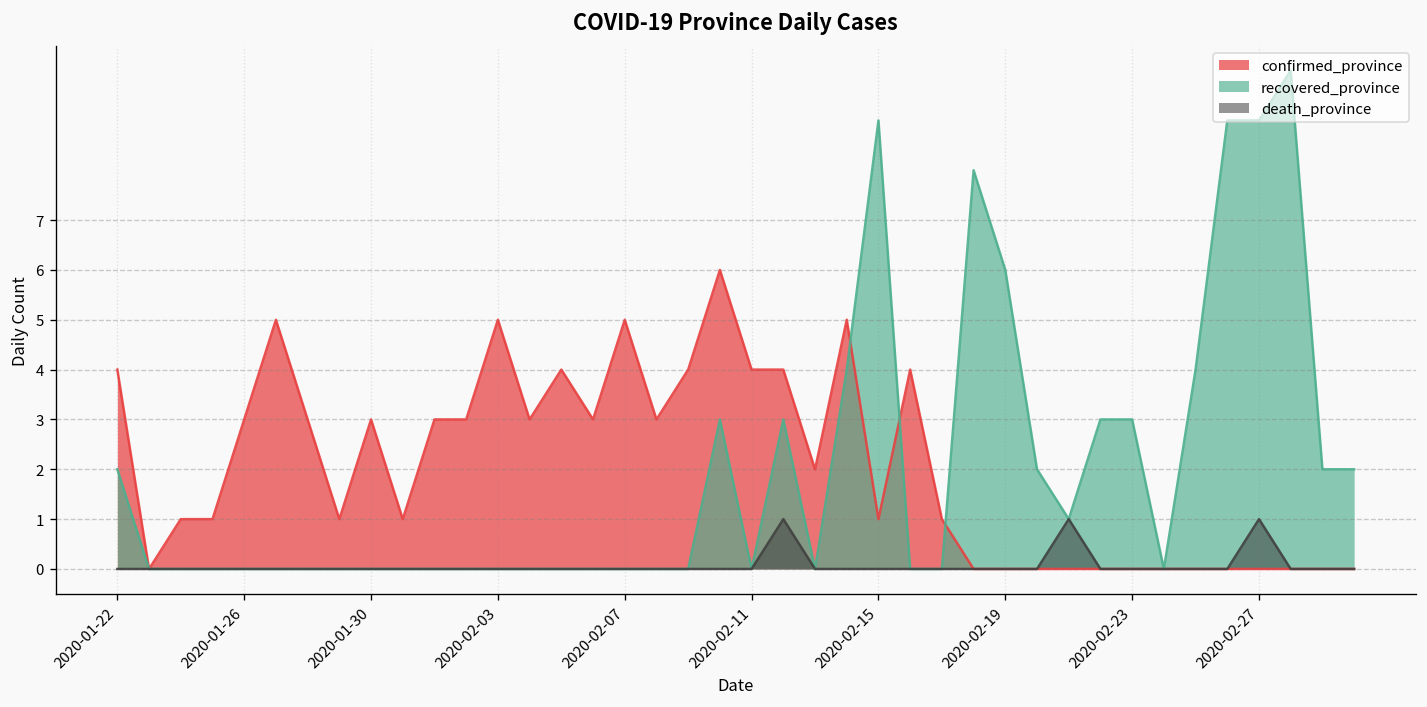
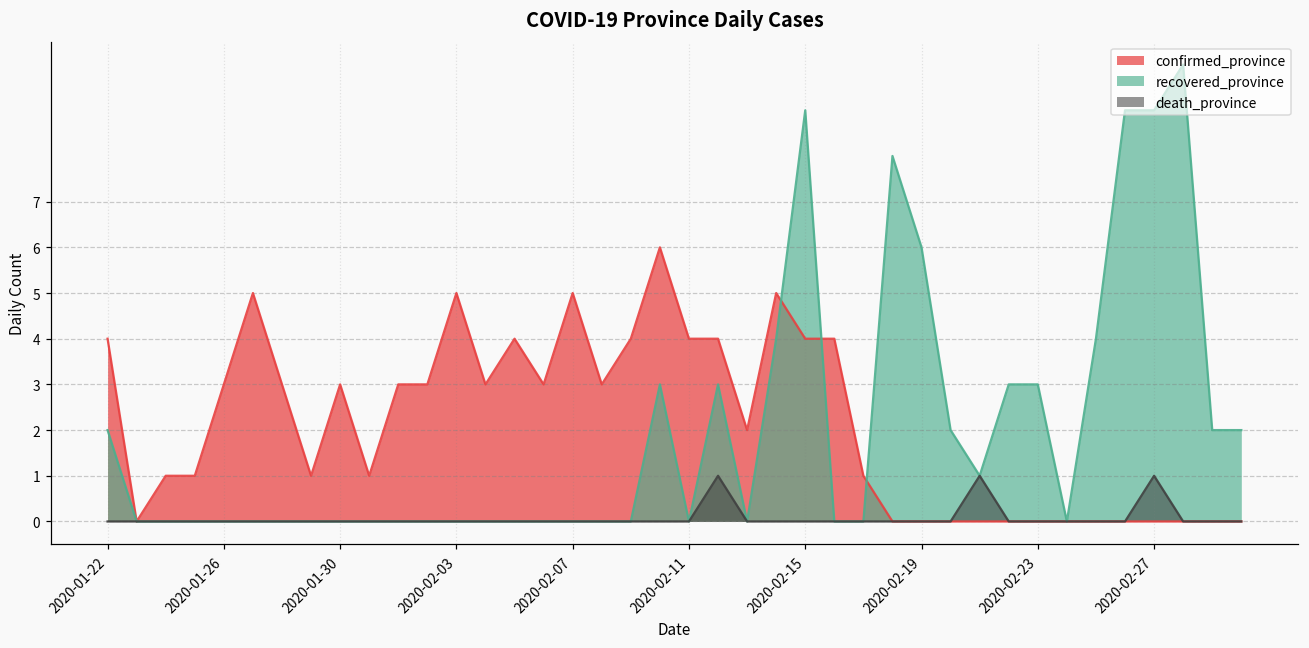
  {
    "confirmed_province": {
      "2020-01-22": 4,
      "2020-01-26": 3,
      "2020-01-30": 3,
      "2020-02-03": 5,
      "2020-02-07": 5,
      "2020-02-11": 4,
-     "2020-02-15": 1,
+     "2020-02-15": 4,
      "2020-02-27": 0
    },
    "recovered_province": {
      "2020-01-22": 2,
      "2020-02-15": 9,
      "2020-02-19": 6,
      "2020-02-23": 3
    },
    "death_province": {
      "2020-01-22": 0,
      "2020-02-15": 0,
      "2020-02-27": 1
    }
  }
